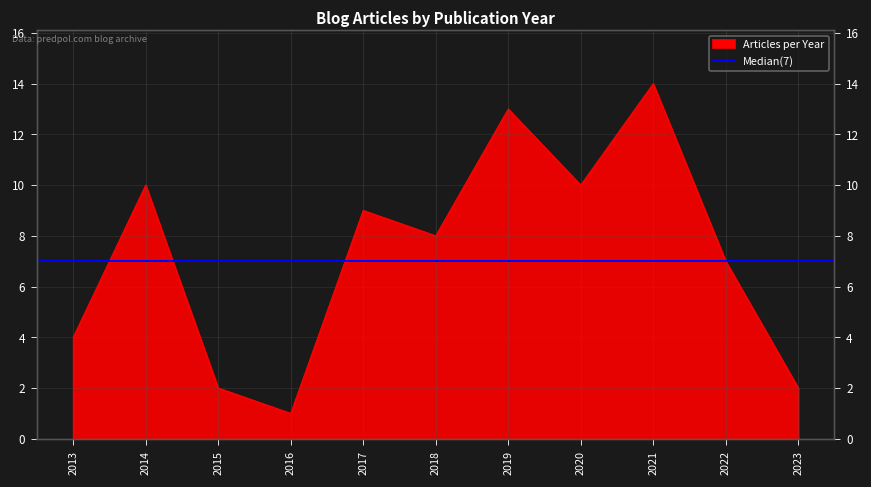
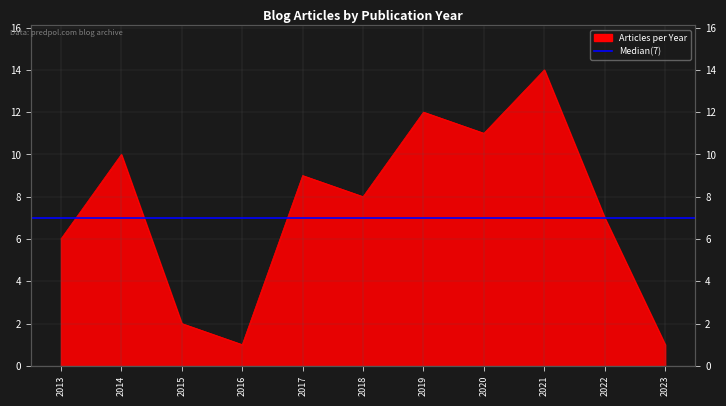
  {
-   "2013": 4,
+   "2013": 6,
    "2014": 10,
    "2015": 2,
    "2016": 1,
    "2017": 9,
    "2018": 8,
-   "2019": 13,
-   "2020": 10,
+   "2019": 12,
+   "2020": 11,
    "2021": 14,
    "2022": 7,
-   "2023": 2
+   "2023": 1
  }
